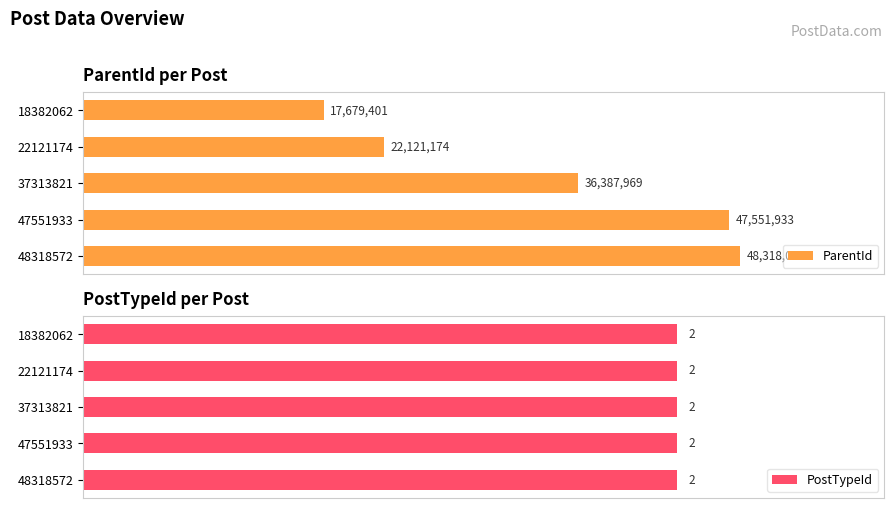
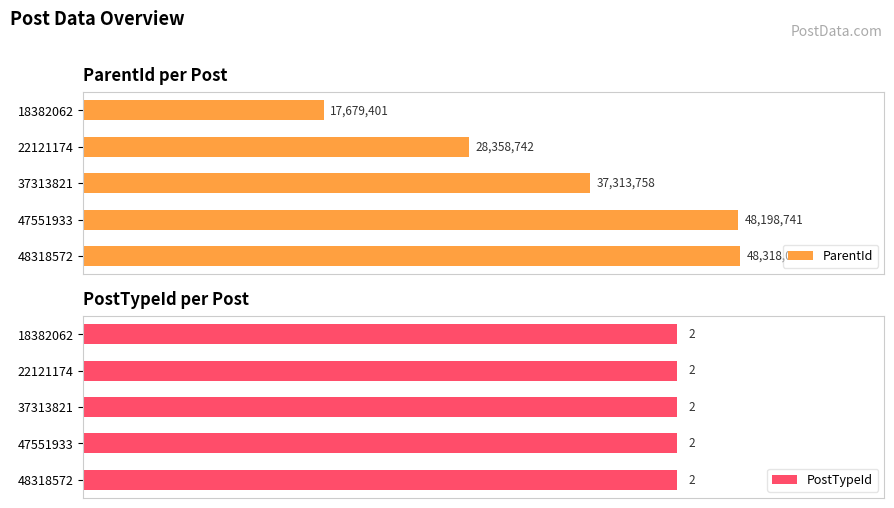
  {
    "ParentId per Post": {
      "18382062": "17,679,401",
-     "22121174": "22,121,174",
-     "37313821": "36,387,969",
-     "47551933": "47,551,933"
+     "22121174": "28,358,742",
+     "37313821": "37,313,758",
+     "47551933": "48,198,741"
    },
    "PostTypeId per Post": {
      "18382062": "2",
      "22121174": "2",
      "37313821": "2",
      "47551933": "2",
      "48318572": "2"
    }
  }
